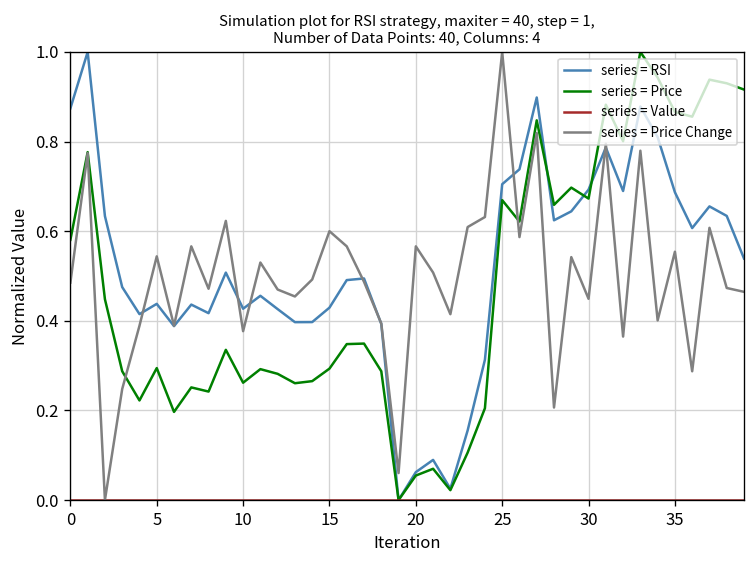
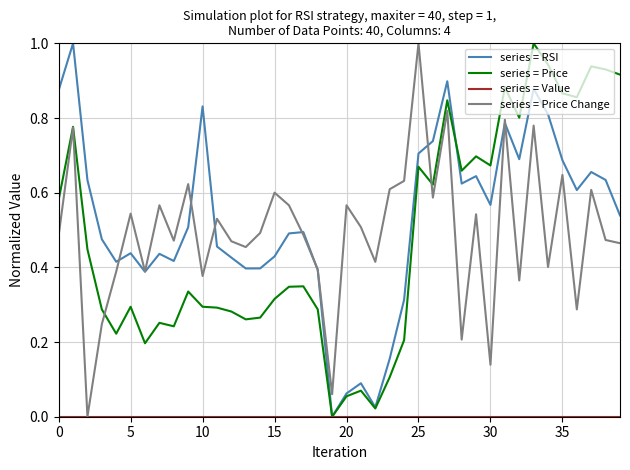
  {
    "series = RSI": {
      "0": 0.87,
      "5": 0.44,
-     "10": 0.43,
+     "10": 0.83,
      "15": 0.43,
      "20": 0.06,
      "25": 0.70,
-     "30": 0.69,
+     "30": 0.57,
      "35": 0.69
    },
    "series = Price": {
      "0": 0.58,
      "5": 0.29,
-     "10": 0.26,
-     "15": 0.29,
+     "10": 0.29,
+     "15": 0.32,
      "20": 0.05,
      "25": 0.67,
      "30": 0.67
    },
    "series = Value": {
      "0": 0.00,
      "5": 0.00,
      "10": 0.00,
      "15": 0.00,
      "20": 0.00,
      "25": 0.00,
      "30": 0.00,
      "35": 0.00
    },
    "series = Price Change": {
      "0": 0.49,
      "5": 0.54,
      "10": 0.38,
      "15": 0.60,
      "20": 0.57,
      "25": 1.00,
-     "30": 0.45,
-     "35": 0.55
+     "30": 0.14,
+     "35": 0.65
    }
  }
